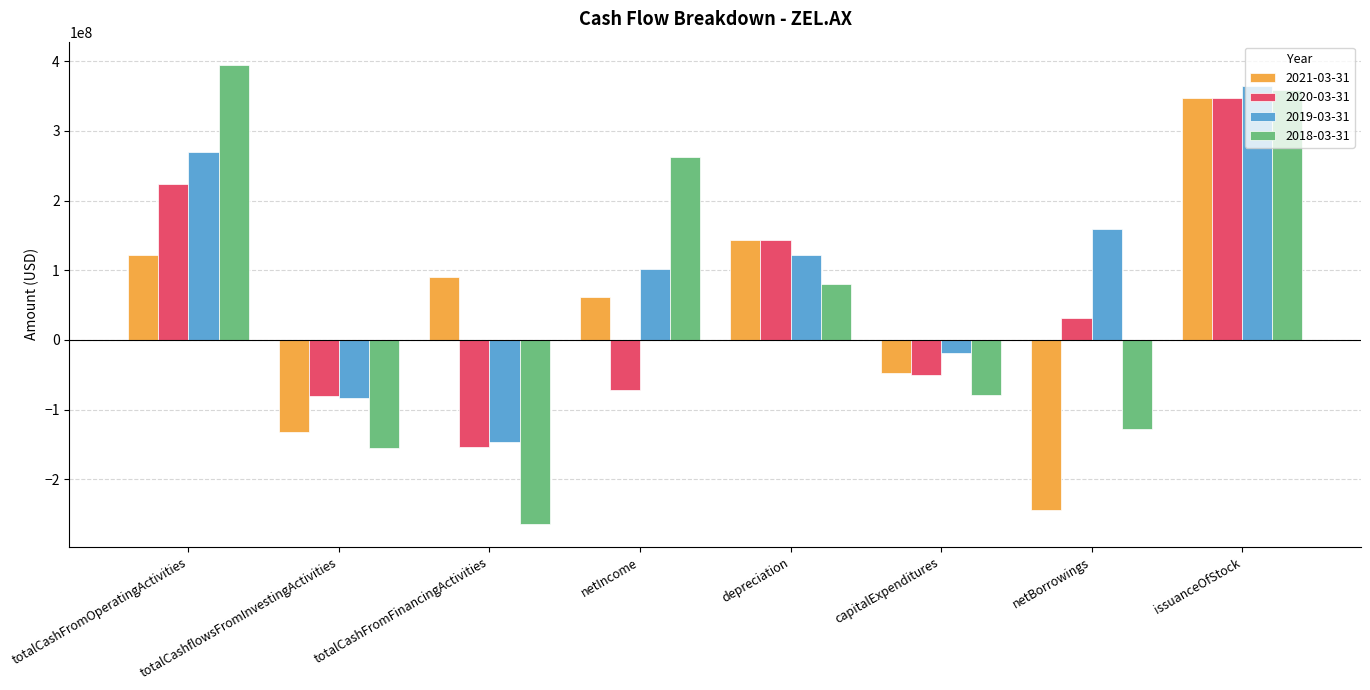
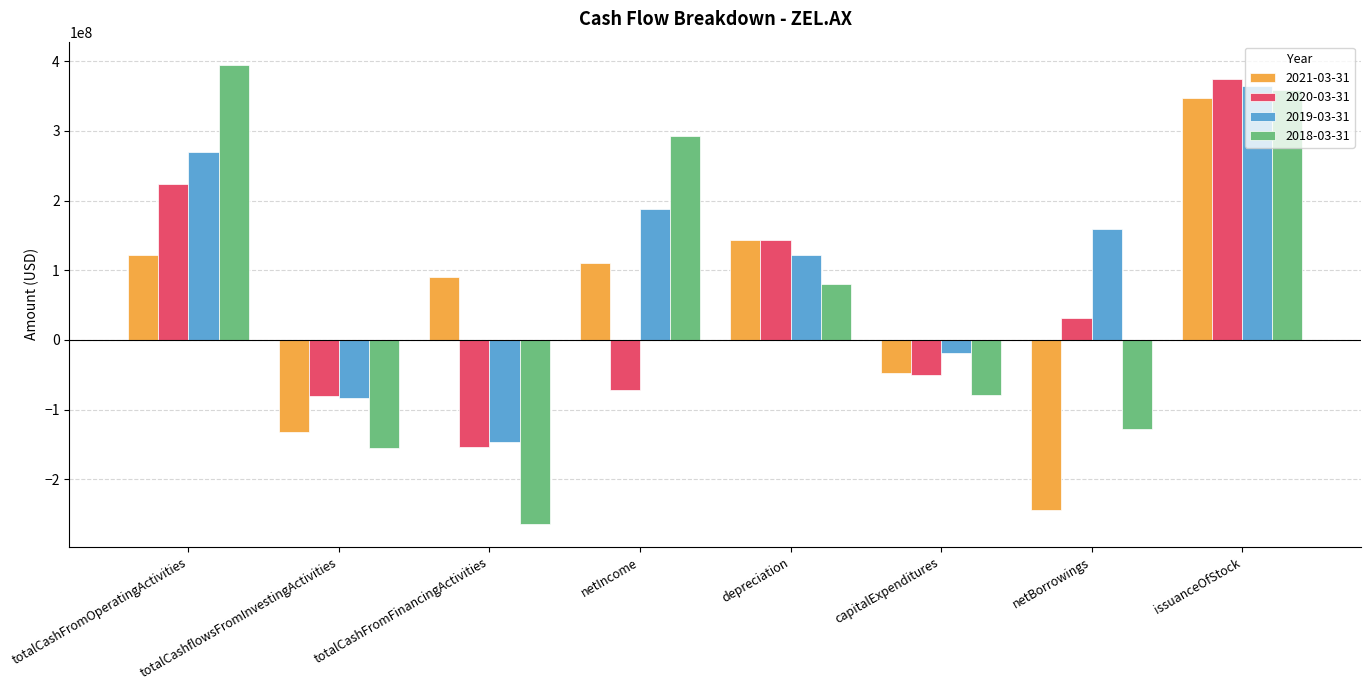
  {
    "2021-03-31": {
      "totalCashFromOperatingActivities": 120000000,
      "totalCashflowsFromInvestingActivities": -130000000,
      "totalCashFromFinancingActivities": 90000000,
-     "netIncome": 60000000,
+     "netIncome": 110000000,
      "depreciation": 140000000,
      "capitalExpenditures": -50000000,
      "netBorrowings": -240000000,
      "issuanceOfStock": 350000000
    },
    "2020-03-31": {
      "totalCashFromOperatingActivities": 220000000,
      "totalCashflowsFromInvestingActivities": -80000000,
      "totalCashFromFinancingActivities": -150000000,
      "netIncome": -70000000,
      "depreciation": 140000000,
      "capitalExpenditures": -50000000,
      "netBorrowings": 30000000,
-     "issuanceOfStock": 350000000
+     "issuanceOfStock": 370000000
    },
    "2019-03-31": {
      "totalCashFromOperatingActivities": 270000000,
      "totalCashflowsFromInvestingActivities": -80000000,
      "totalCashFromFinancingActivities": -150000000,
-     "netIncome": 100000000,
+     "netIncome": 190000000,
      "depreciation": 120000000,
      "capitalExpenditures": -20000000,
      "netBorrowings": 160000000
    },
    "2018-03-31": {
      "totalCashFromOperatingActivities": 400000000,
      "totalCashflowsFromInvestingActivities": -160000000,
      "totalCashFromFinancingActivities": -260000000,
-     "netIncome": 260000000,
+     "netIncome": 290000000,
      "depreciation": 80000000,
      "capitalExpenditures": -80000000,
      "netBorrowings": -130000000
    }
  }
